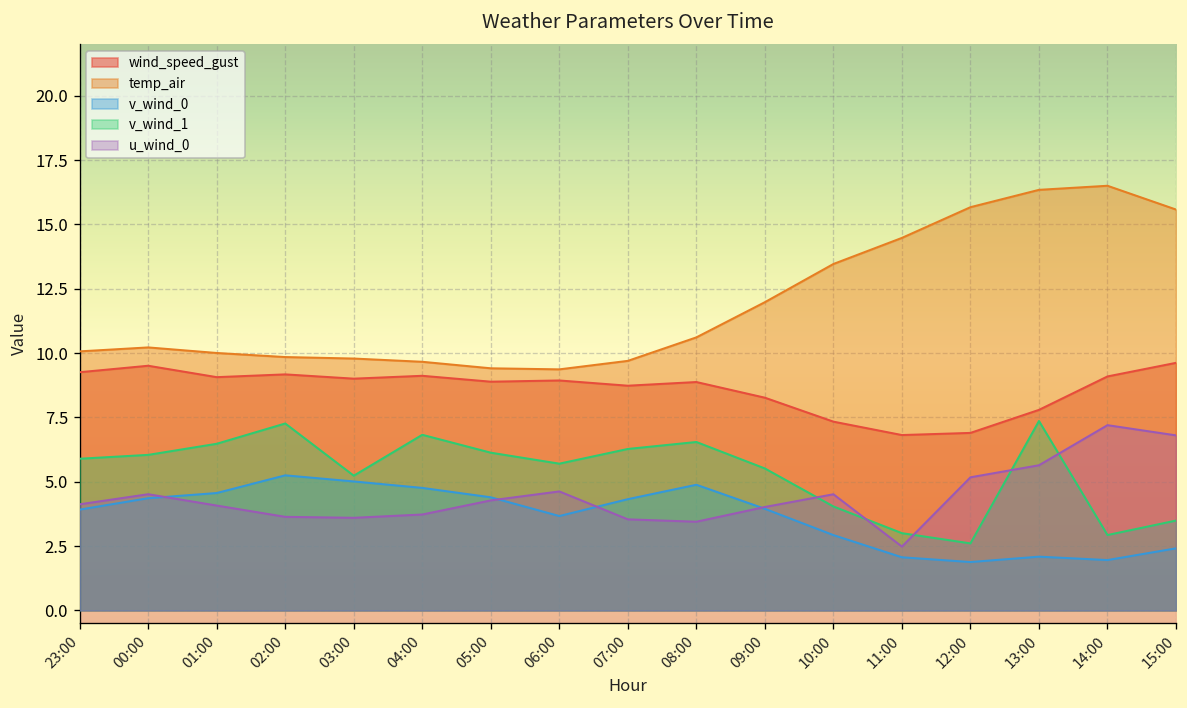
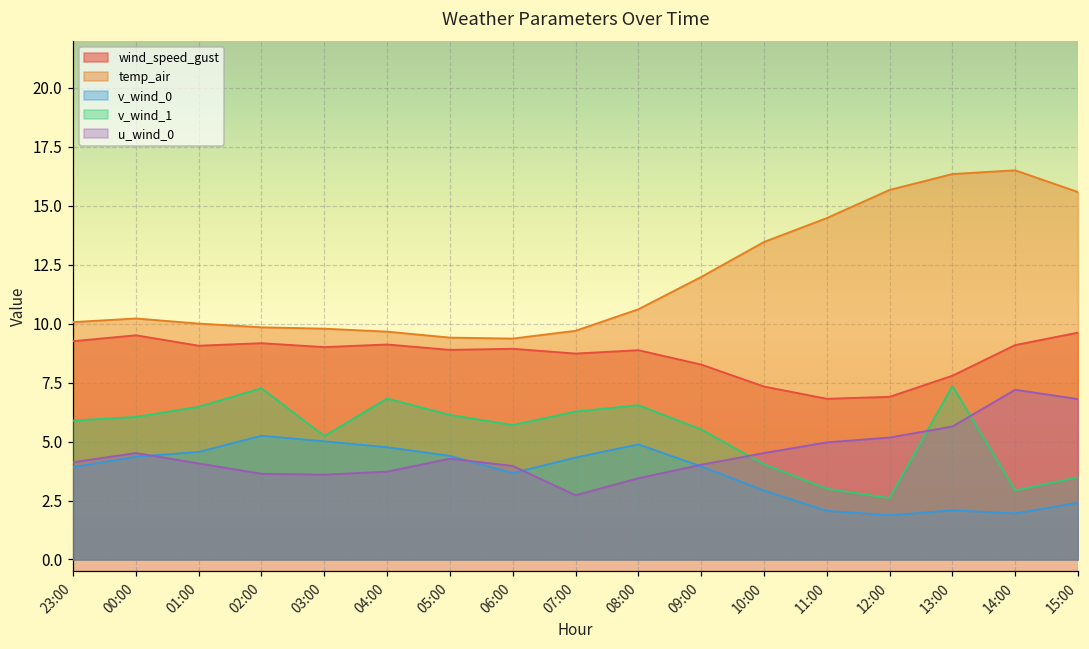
  {
    "v_wind_0": {
      "23:00": 3.9,
      "00:00": 4.4,
      "01:00": 4.6,
      "02:00": 5.2,
      "03:00": 5.0,
      "04:00": 4.8,
      "05:00": 4.4,
      "06:00": 3.7,
      "07:00": 4.3,
      "08:00": 4.9,
      "10:00": 2.9,
      "11:00": 2.1,
      "12:00": 1.9,
      "13:00": 2.1,
      "14:00": 2.0,
      "15:00": 2.4
    },
    "v_wind_1": {
      "23:00": 5.9,
      "00:00": 6.0,
      "01:00": 6.5,
      "02:00": 7.3,
      "03:00": 5.2,
      "04:00": 6.8,
      "05:00": 6.1,
      "06:00": 5.7,
      "07:00": 6.3,
      "08:00": 6.5,
      "09:00": 5.5,
      "10:00": 4.0,
      "11:00": 3.0,
      "12:00": 2.6,
      "13:00": 7.4,
      "14:00": 2.9,
      "15:00": 3.5
    },
    "u_wind_0": {
      "23:00": 4.1,
      "00:00": 4.5,
      "01:00": 4.1,
      "02:00": 3.6,
      "03:00": 3.6,
      "04:00": 3.7,
      "05:00": 4.3,
-     "06:00": 4.6,
-     "07:00": 3.5,
+     "06:00": 4.0,
+     "07:00": 2.7,
      "08:00": 3.4,
      "10:00": 4.5,
-     "11:00": 2.5,
+     "11:00": 5.0,
      "12:00": 5.2,
      "13:00": 5.6,
      "14:00": 7.2,
      "15:00": 6.8
    }
  }
